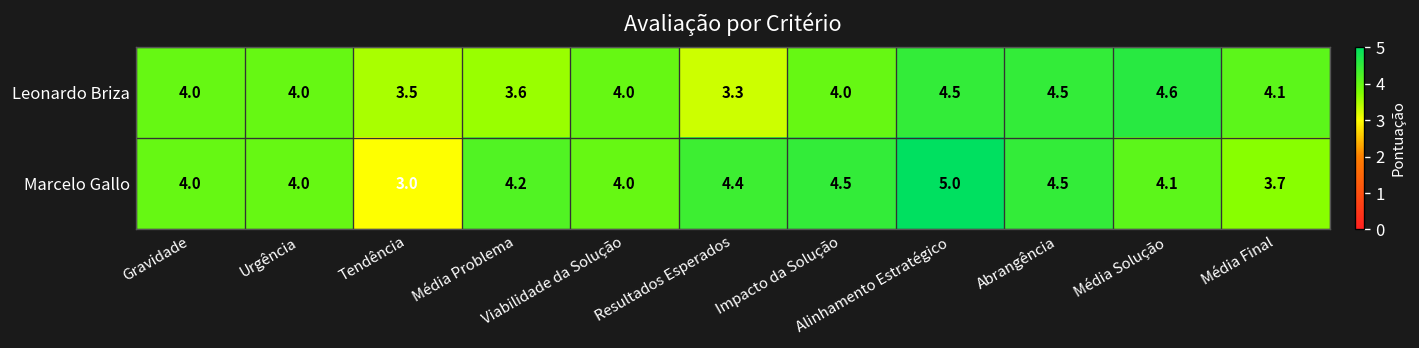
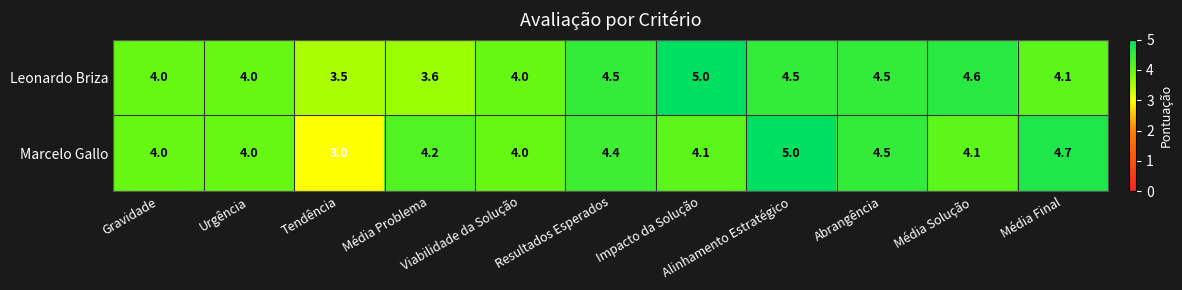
  {
    "Leonardo Briza": {
      "Gravidade": 4.0,
      "Urgência": 4.0,
      "Tendência": 3.5,
      "Média Problema": 3.6,
      "Viabilidade da Solução": 4.0,
-     "Resultados Esperados": 3.3,
-     "Impacto da Solução": 4.0,
+     "Resultados Esperados": 4.5,
+     "Impacto da Solução": 5.0,
      "Alinhamento Estratégico": 4.5,
      "Abrangência": 4.5,
      "Média Solução": 4.6,
      "Média Final": 4.1
    },
    "Marcelo Gallo": {
      "Gravidade": 4.0,
      "Urgência": 4.0,
      "Tendência": 3.0,
      "Média Problema": 4.2,
      "Viabilidade da Solução": 4.0,
      "Resultados Esperados": 4.4,
-     "Impacto da Solução": 4.5,
+     "Impacto da Solução": 4.1,
      "Alinhamento Estratégico": 5.0,
      "Abrangência": 4.5,
      "Média Solução": 4.1,
-     "Média Final": 3.7
+     "Média Final": 4.7
    }
  }
